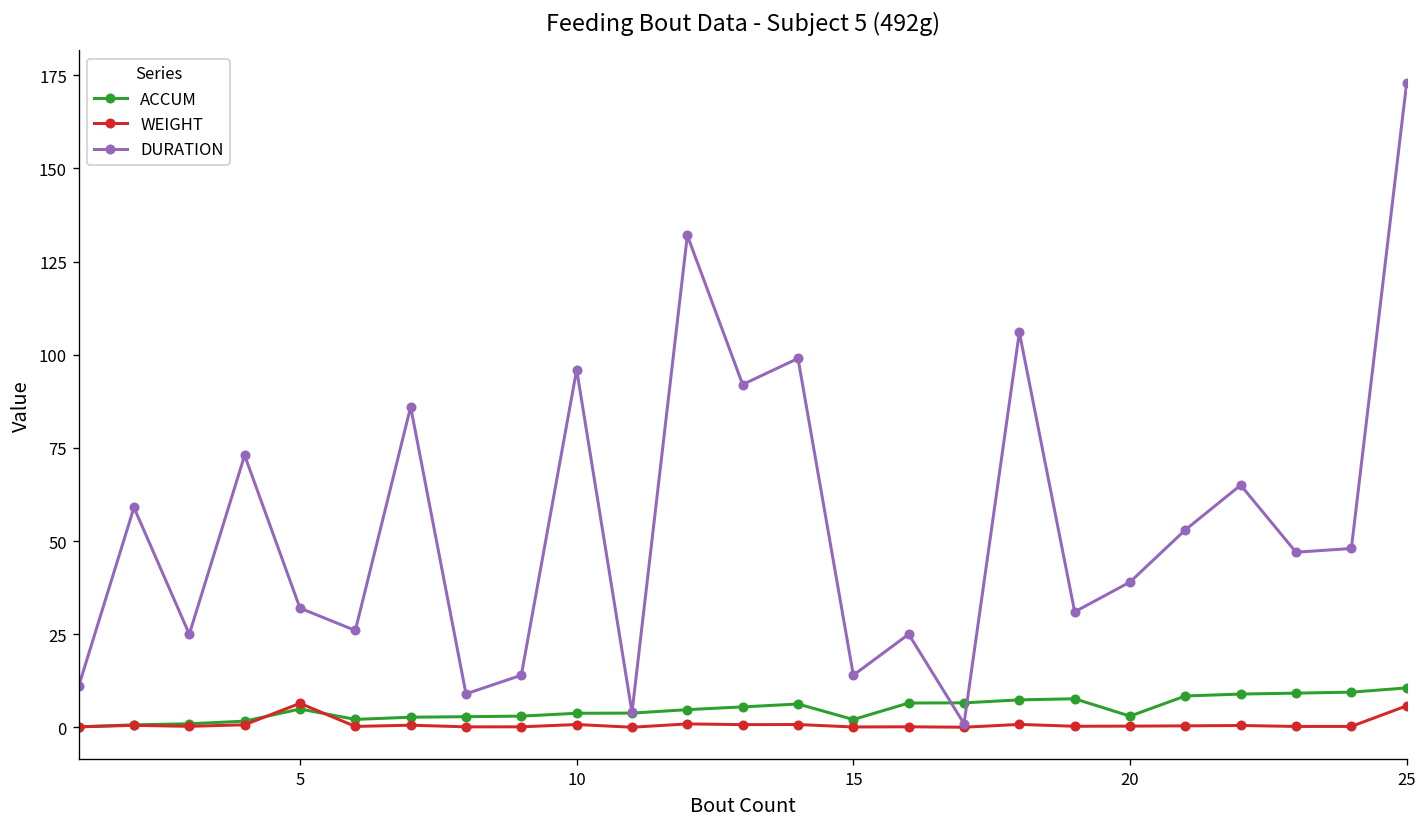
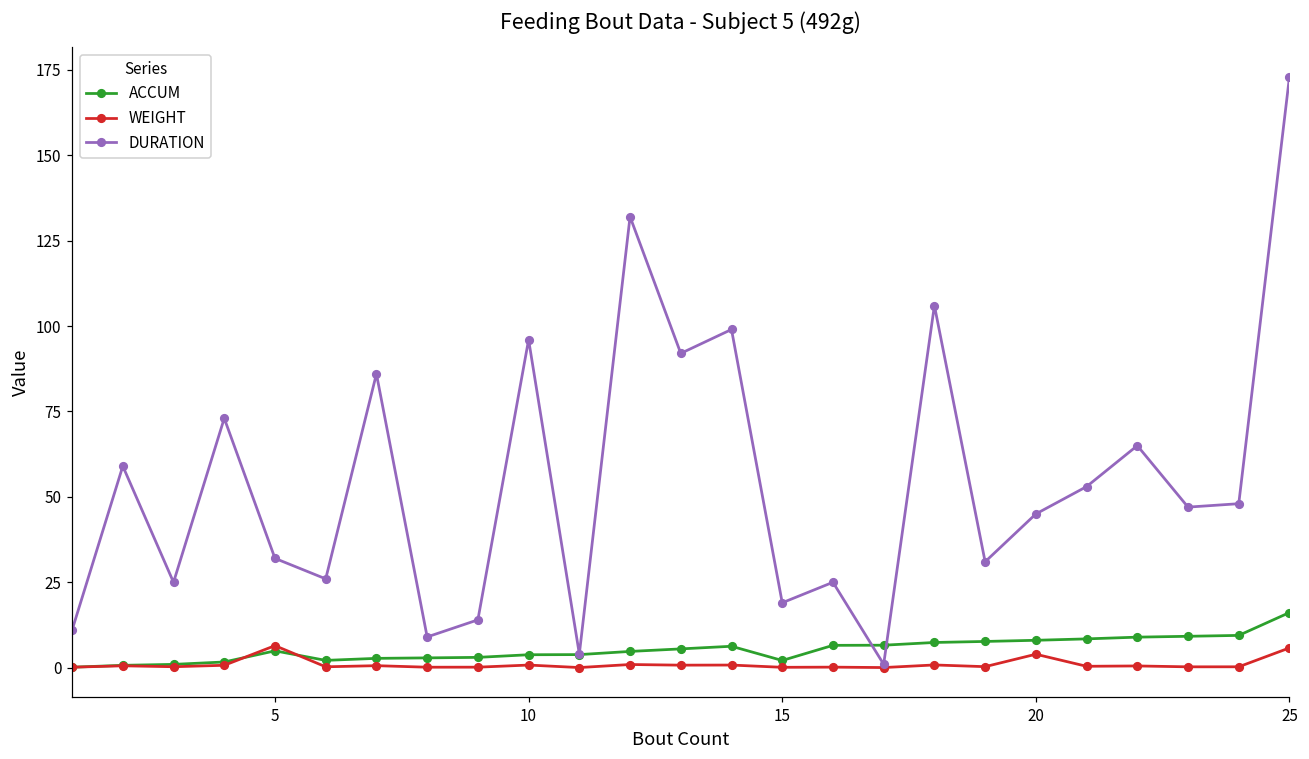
  {
    "ACCUM": {
      "5": 5,
      "10": 4,
      "15": 2,
-     "20": 3,
-     "25": 11
+     "20": 8,
+     "25": 16
    },
    "WEIGHT": {
      "5": 6,
      "10": 1,
      "15": 0,
-     "20": 0,
+     "20": 4,
      "25": 6
    },
    "DURATION": {
      "5": 32,
      "10": 96,
-     "15": 14,
-     "20": 39,
+     "15": 19,
+     "20": 45,
      "25": 173
    }
  }
